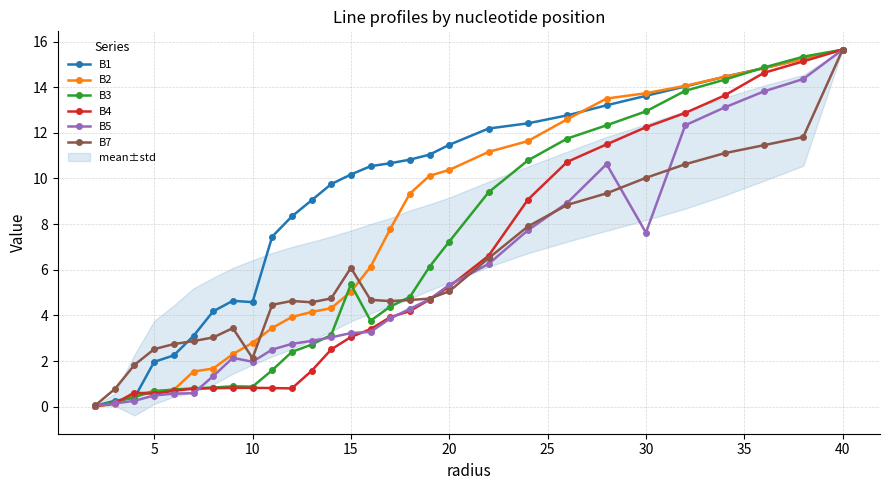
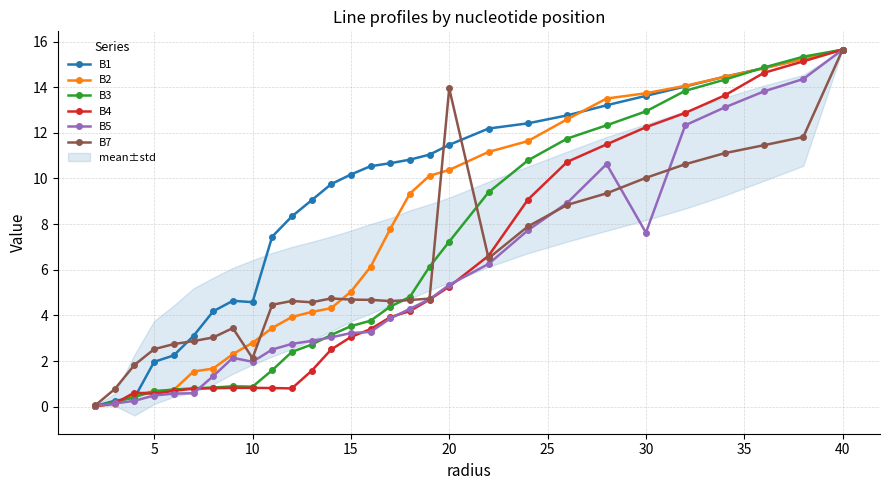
  {
    "B2": {
      "10": 2.8,
      "15": 5.0,
      "20": 10.4,
      "30": 13.7
    },
    "B3": {
-     "15": 5.4,
+     "15": 3.5,
      "20": 7.2,
      "30": 12.9
    },
    "B4": {
      "15": 3.1,
      "30": 12.2
    },
    "B5": {
      "10": 2.0,
      "15": 3.2,
      "30": 7.6
    },
    "B7": {
      "5": 2.5,
      "10": 2.1,
-     "15": 6.1,
-     "20": 5.1,
+     "15": 4.7,
+     "20": 13.9,
      "30": 10.0
    }
  }
